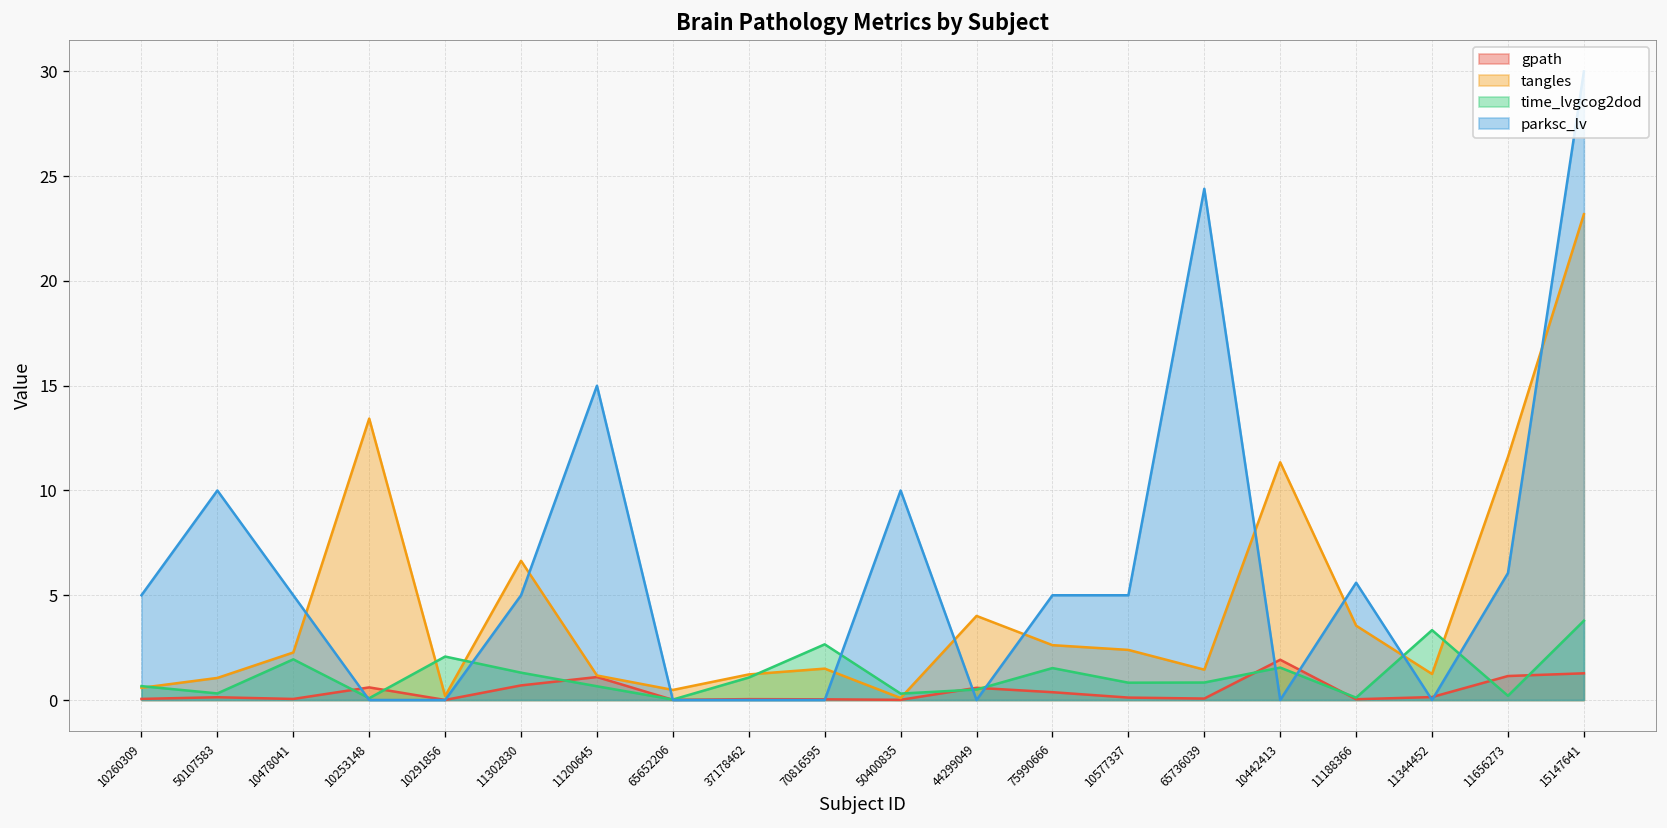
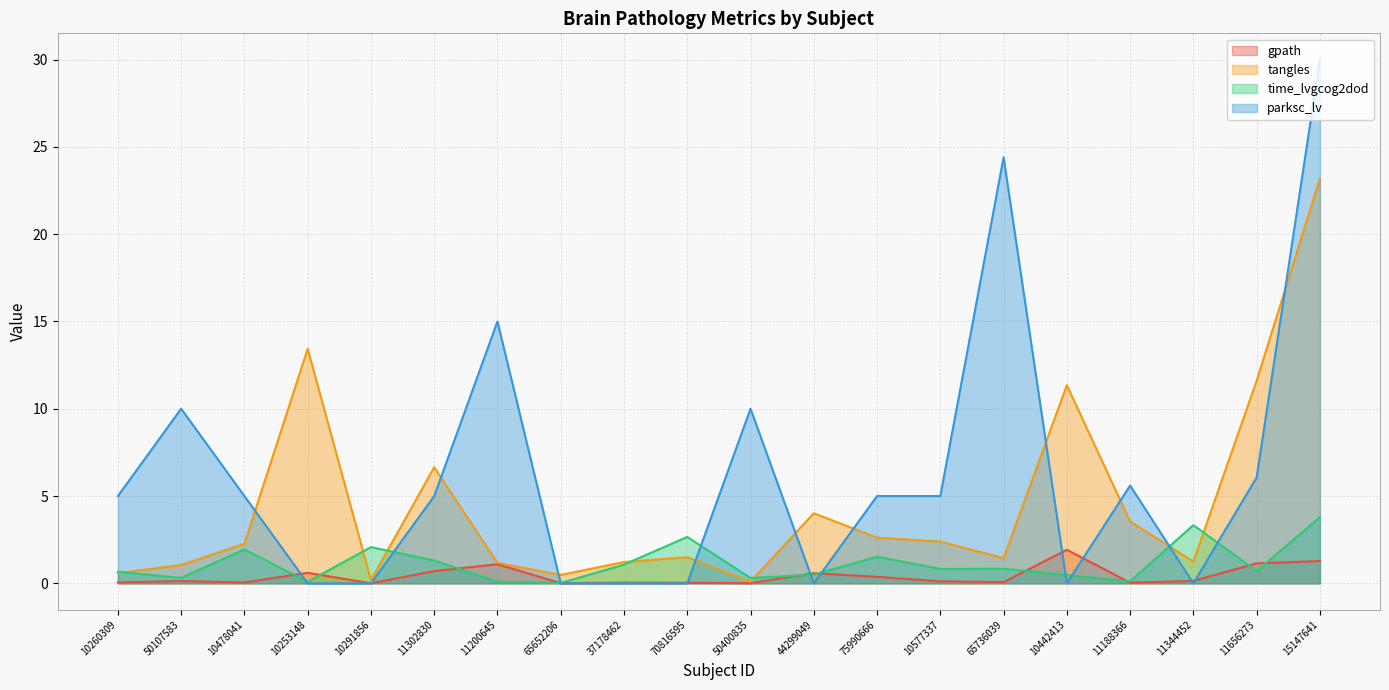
  {
    "time_lvgcog2dod": {
      "50107583": 0.3,
      "10478041": 1.9,
      "10291856": 2.1,
      "11302830": 1.3,
-     "11200645": 0.7,
+     "11200645": 0.1,
      "37178462": 1.1,
      "70816595": 2.7,
      "50400835": 0.3,
      "75990666": 1.5,
      "10577337": 0.8,
      "65736039": 0.8,
-     "10442413": 1.5,
+     "10442413": 0.5,
      "11344452": 3.3,
-     "11656273": 0.2,
+     "11656273": 0.7,
      "15147641": 3.8
    },
    "parksc_lv": {
      "10260309": 5.0,
      "50107583": 10.0,
      "10478041": 5.0,
      "11302830": 5.0,
      "11200645": 15.0,
      "50400835": 10.0,
      "44299049": 0.0,
      "75990666": 5.0,
      "10577337": 5.0,
      "65736039": 24.4,
      "10442413": 0.0,
      "11188366": 5.6,
      "11656273": 6.1
    }
  }
